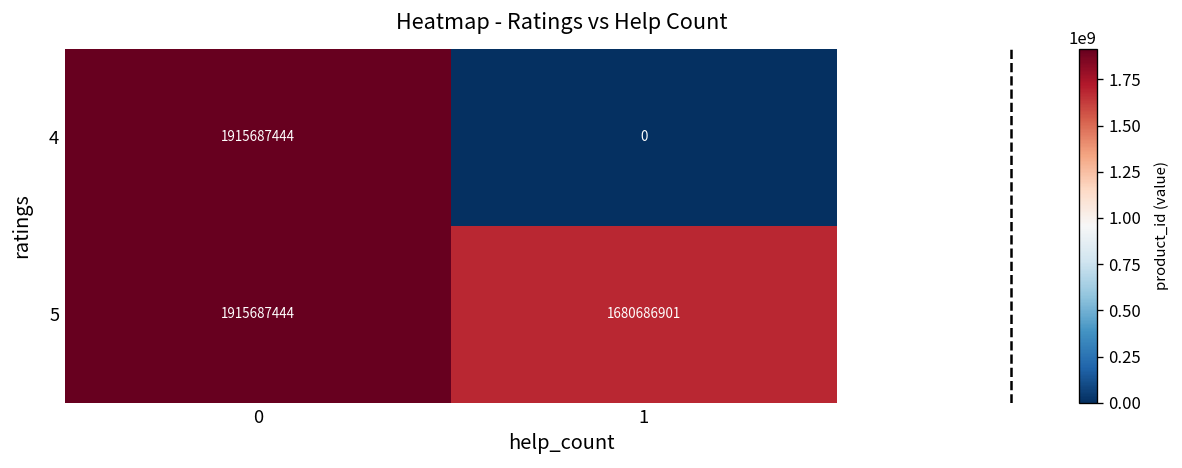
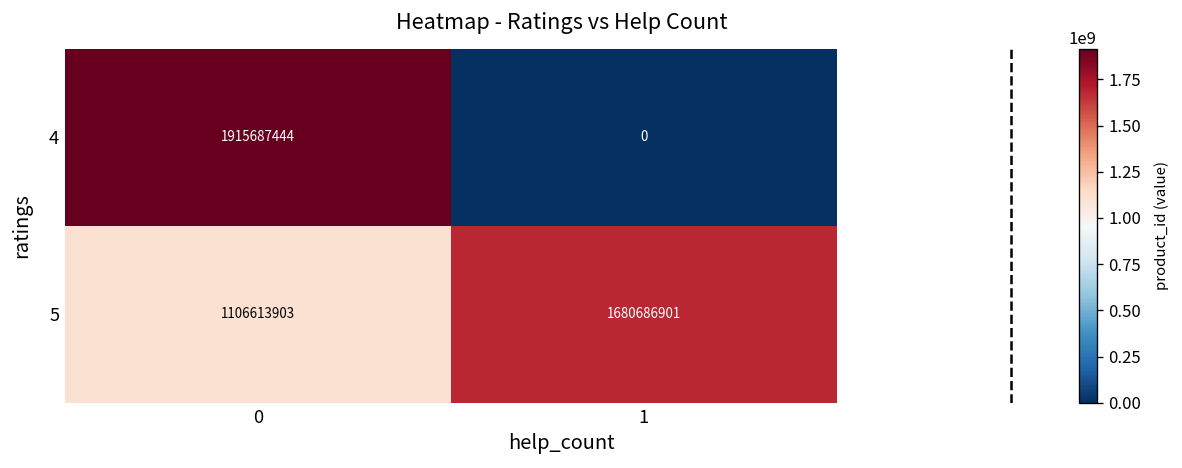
  {
    "4": {
      "0": 1915687444,
      "1": 0
    },
    "5": {
-     "0": 1915687444,
+     "0": 1106613903,
      "1": 1680686901
    }
  }
